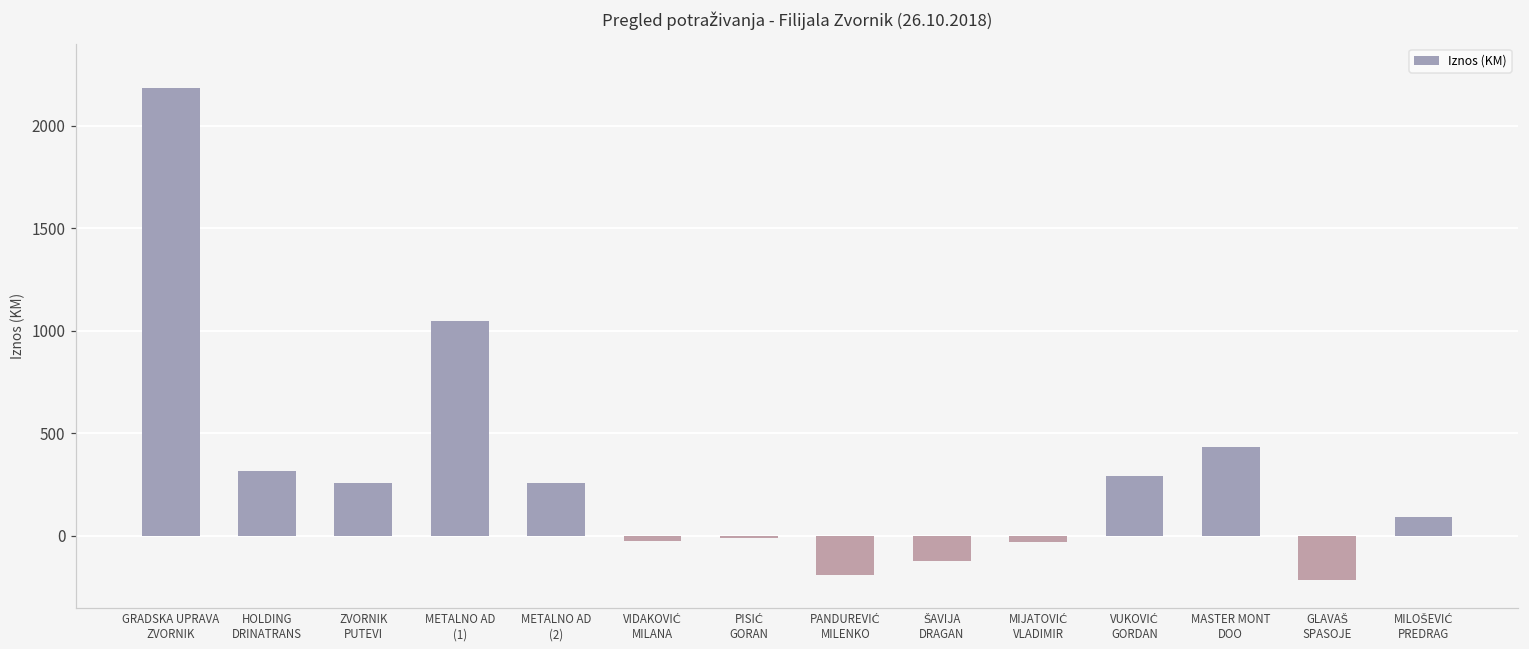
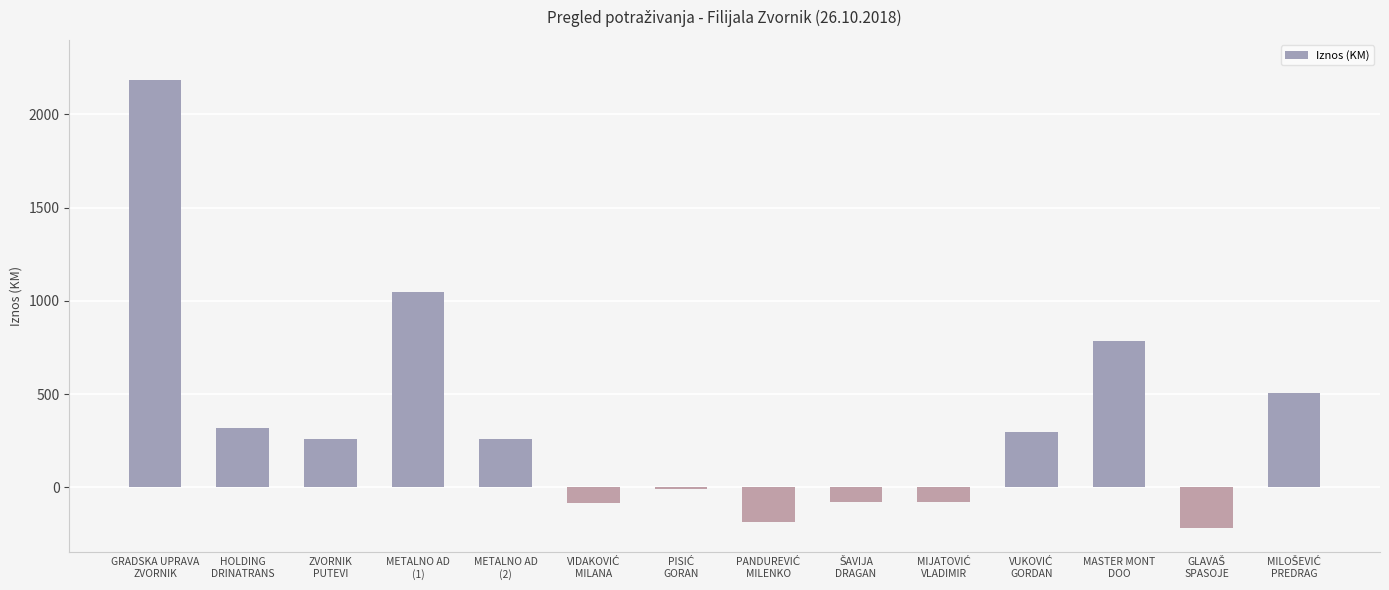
  {
    "GRADSKA UPRAVA ZVORNIK": 2180,
    "HOLDING DRINATRANS": 320,
    "ZVORNIK PUTEVI": 260,
    "METALNO AD (1)": 1050,
    "METALNO AD (2)": 260,
-   "VIDAKOVIĆ MILANA": -20,
+   "VIDAKOVIĆ MILANA": -80,
    "PANDUREVIĆ MILENKO": -190,
-   "ŠAVIJA DRAGAN": -120,
-   "MIJATOVIĆ VLADIMIR": -30,
+   "ŠAVIJA DRAGAN": -80,
+   "MIJATOVIĆ VLADIMIR": -80,
    "VUKOVIĆ GORDAN": 290,
-   "MASTER MONT DOO": 430,
+   "MASTER MONT DOO": 780,
    "GLAVAŠ SPASOJE": -220,
-   "MILOŠEVIĆ PREDRAG": 90
+   "MILOŠEVIĆ PREDRAG": 500
  }
